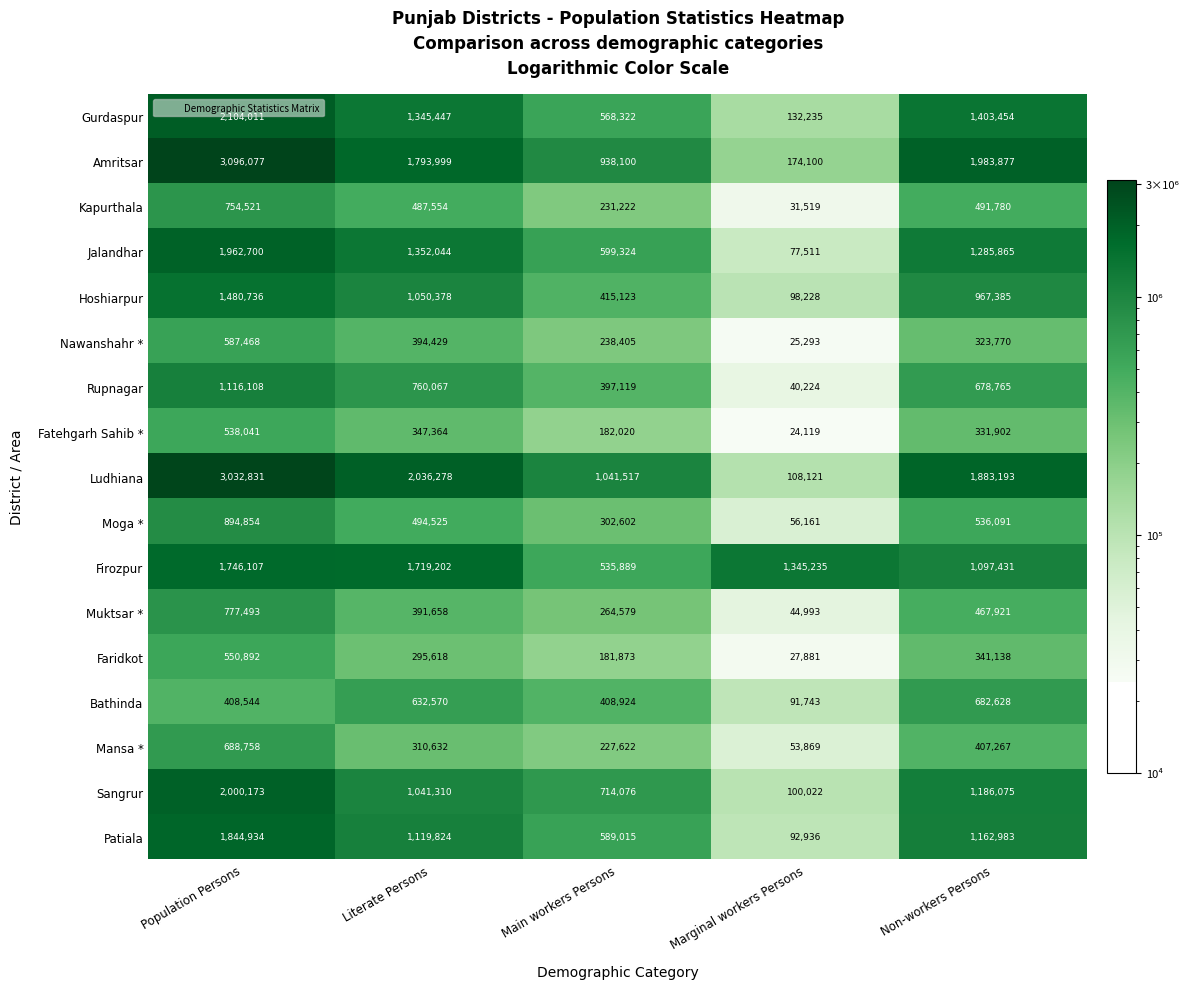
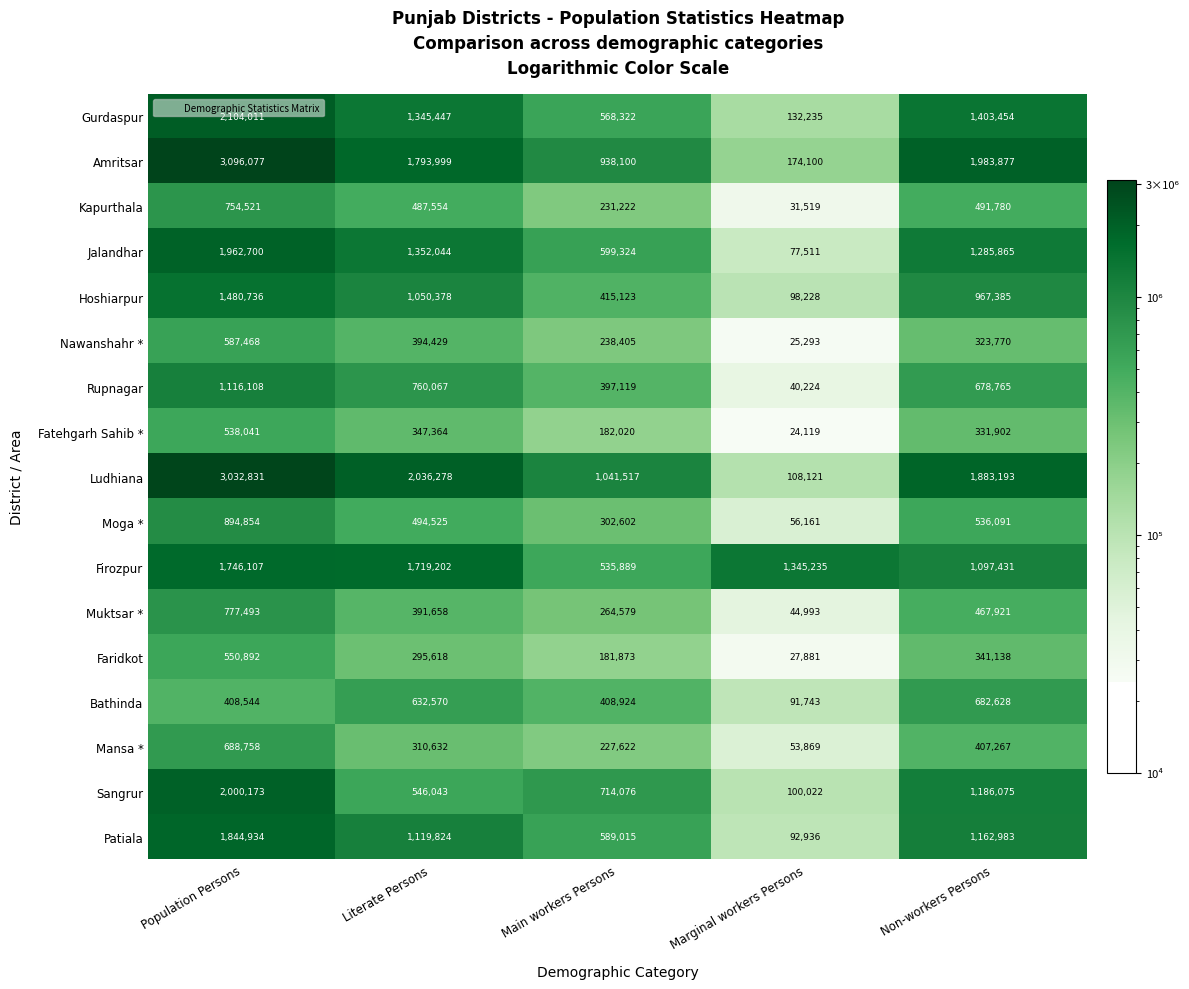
  {
    "Gurdaspur": {
      "Literate Persons": "1,345,447",
      "Main workers Persons": "568,322",
      "Marginal workers Persons": "132,235",
      "Non-workers Persons": "1,403,454"
    },
    "Amritsar": {
      "Population Persons": "3,096,077",
      "Literate Persons": "1,793,999",
      "Main workers Persons": "938,100",
      "Marginal workers Persons": "174,100",
      "Non-workers Persons": "1,983,877"
    },
    "Kapurthala": {
      "Population Persons": "754,521",
      "Literate Persons": "487,554",
      "Main workers Persons": "231,222",
      "Marginal workers Persons": "31,519",
      "Non-workers Persons": "491,780"
    },
    "Jalandhar": {
      "Population Persons": "1,962,700",
      "Literate Persons": "1,352,044",
      "Main workers Persons": "599,324",
      "Marginal workers Persons": "77,511",
      "Non-workers Persons": "1,285,865"
    },
    "Hoshiarpur": {
      "Population Persons": "1,480,736",
      "Literate Persons": "1,050,378",
      "Main workers Persons": "415,123",
      "Marginal workers Persons": "98,228",
      "Non-workers Persons": "967,385"
    },
    "Nawanshahr *": {
      "Population Persons": "587,468",
      "Literate Persons": "394,429",
      "Main workers Persons": "238,405",
      "Marginal workers Persons": "25,293",
      "Non-workers Persons": "323,770"
    },
    "Rupnagar": {
      "Population Persons": "1,116,108",
      "Literate Persons": "760,067",
      "Main workers Persons": "397,119",
      "Marginal workers Persons": "40,224",
      "Non-workers Persons": "678,765"
    },
    "Fatehgarh Sahib *": {
      "Population Persons": "538,041",
      "Literate Persons": "347,364",
      "Main workers Persons": "182,020",
      "Marginal workers Persons": "24,119",
      "Non-workers Persons": "331,902"
    },
    "Ludhiana": {
      "Population Persons": "3,032,831",
      "Literate Persons": "2,036,278",
      "Main workers Persons": "1,041,517",
      "Marginal workers Persons": "108,121",
      "Non-workers Persons": "1,883,193"
    },
    "Moga *": {
      "Population Persons": "894,854",
      "Literate Persons": "494,525",
      "Main workers Persons": "302,602",
      "Marginal workers Persons": "56,161",
      "Non-workers Persons": "536,091"
    },
    "Firozpur": {
      "Population Persons": "1,746,107",
      "Literate Persons": "1,719,202",
      "Main workers Persons": "535,889",
      "Marginal workers Persons": "1,345,235",
      "Non-workers Persons": "1,097,431"
    },
    "Muktsar *": {
      "Population Persons": "777,493",
      "Literate Persons": "391,658",
      "Main workers Persons": "264,579",
      "Marginal workers Persons": "44,993",
      "Non-workers Persons": "467,921"
    },
    "Faridkot": {
      "Population Persons": "550,892",
      "Literate Persons": "295,618",
      "Main workers Persons": "181,873",
      "Marginal workers Persons": "27,881",
      "Non-workers Persons": "341,138"
    },
    "Bathinda": {
      "Population Persons": "408,544",
      "Literate Persons": "632,570",
      "Main workers Persons": "408,924",
      "Marginal workers Persons": "91,743",
      "Non-workers Persons": "682,628"
    },
    "Mansa *": {
      "Population Persons": "688,758",
      "Literate Persons": "310,632",
      "Main workers Persons": "227,622",
      "Marginal workers Persons": "53,869",
      "Non-workers Persons": "407,267"
    },
    "Sangrur": {
      "Population Persons": "2,000,173",
-     "Literate Persons": "1,041,310",
+     "Literate Persons": "546,043",
      "Main workers Persons": "714,076",
      "Marginal workers Persons": "100,022",
      "Non-workers Persons": "1,186,075"
    },
    "Patiala": {
      "Population Persons": "1,844,934",
      "Literate Persons": "1,119,824",
      "Main workers Persons": "589,015",
      "Marginal workers Persons": "92,936",
      "Non-workers Persons": "1,162,983"
    }
  }
